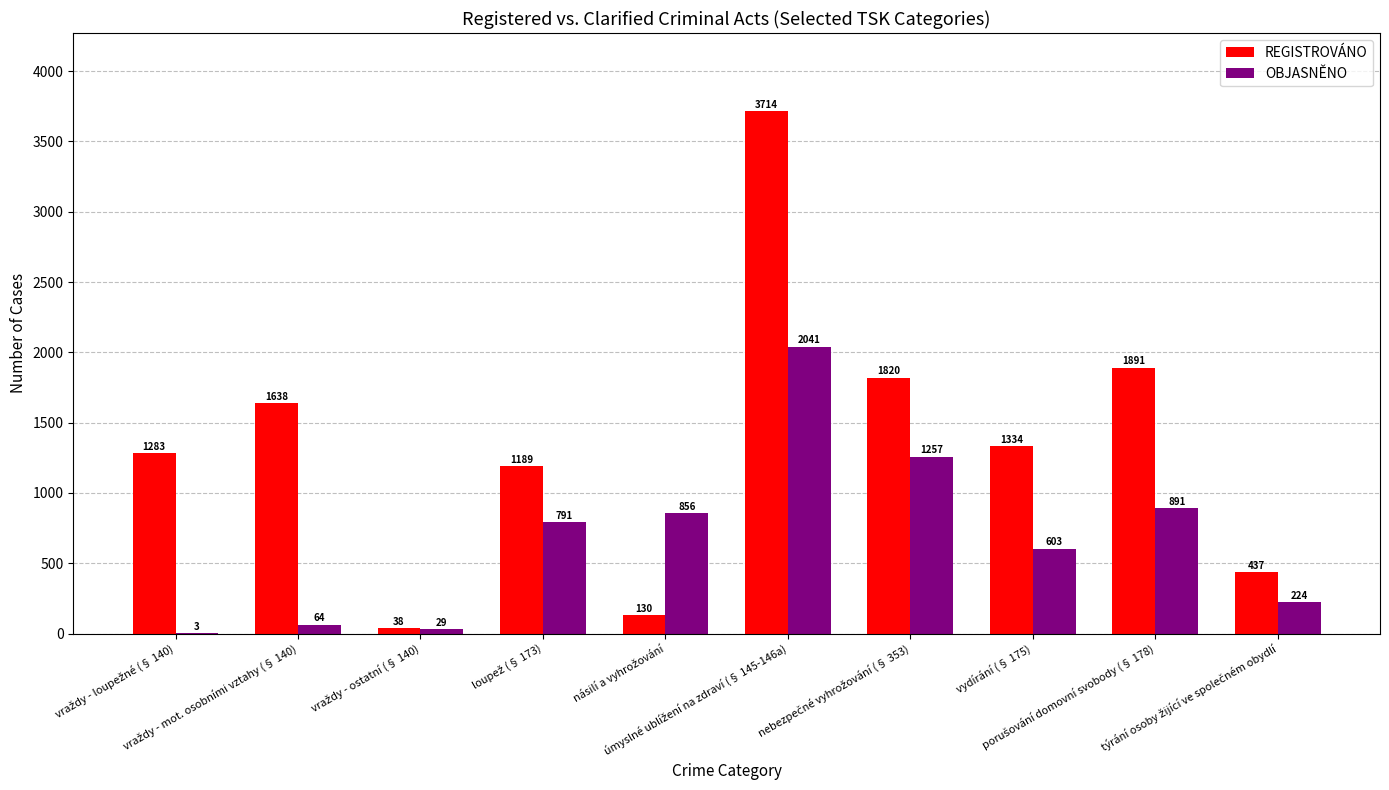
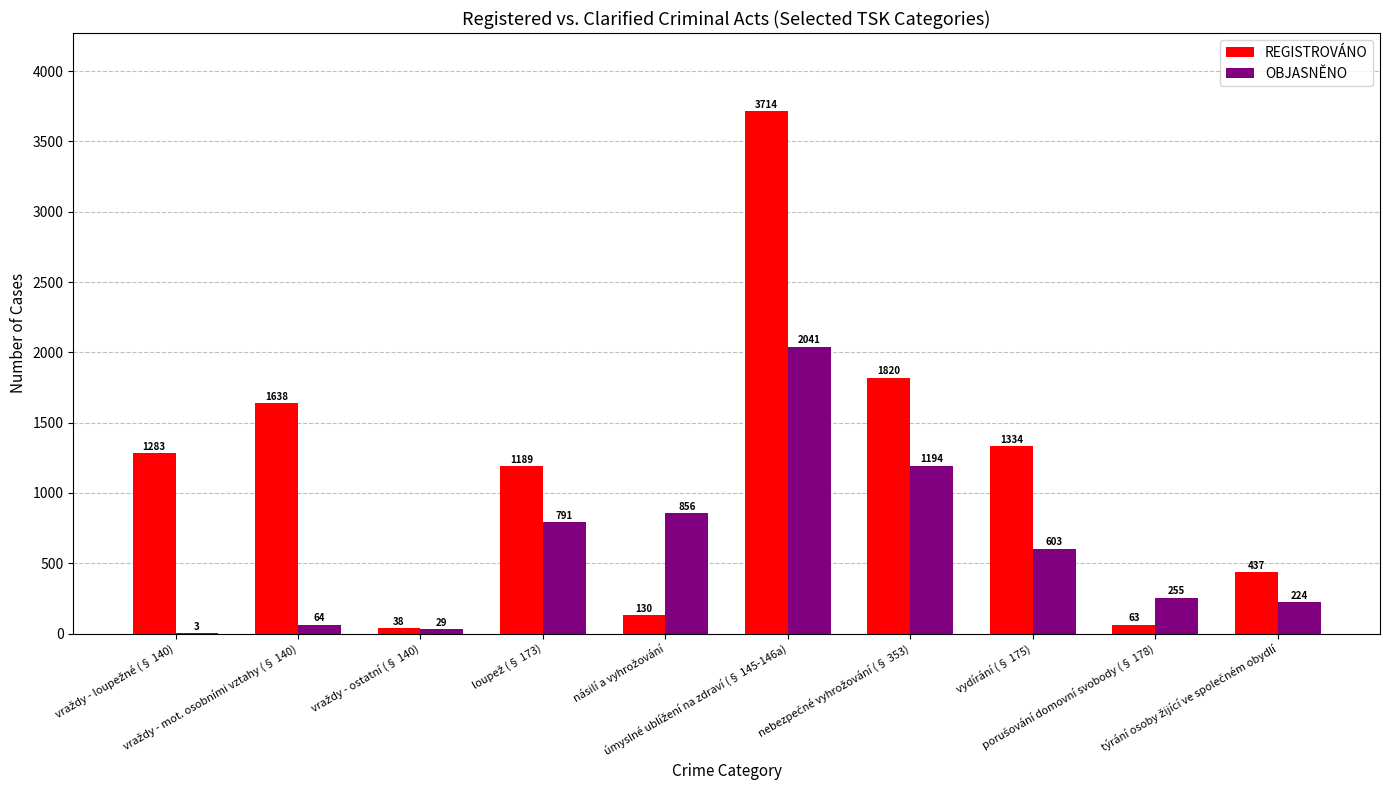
  {
    "REGISTROVÁNO": {
      "vraždy - loupežné (§ 140)": 1283,
      "vraždy - mot. osobními vztahy (§ 140)": 1638,
      "vraždy - ostatní (§ 140)": 38,
      "loupež (§ 173)": 1189,
      "násilí a vyhrožování": 130,
      "úmyslné ublížení na zdraví (§ 145-146a)": 3714,
      "nebezpečné vyhrožování (§ 353)": 1820,
      "vydírání (§ 175)": 1334,
-     "porušování domovní svobody (§ 178)": 1891,
+     "porušování domovní svobody (§ 178)": 63,
      "týrání osoby žijící ve společném obydlí": 437
    },
    "OBJASNĚNO": {
      "vraždy - loupežné (§ 140)": 3,
      "vraždy - mot. osobními vztahy (§ 140)": 64,
      "vraždy - ostatní (§ 140)": 29,
      "loupež (§ 173)": 791,
      "násilí a vyhrožování": 856,
      "úmyslné ublížení na zdraví (§ 145-146a)": 2041,
-     "nebezpečné vyhrožování (§ 353)": 1257,
+     "nebezpečné vyhrožování (§ 353)": 1194,
      "vydírání (§ 175)": 603,
-     "porušování domovní svobody (§ 178)": 891,
+     "porušování domovní svobody (§ 178)": 255,
      "týrání osoby žijící ve společném obydlí": 224
    }
  }
